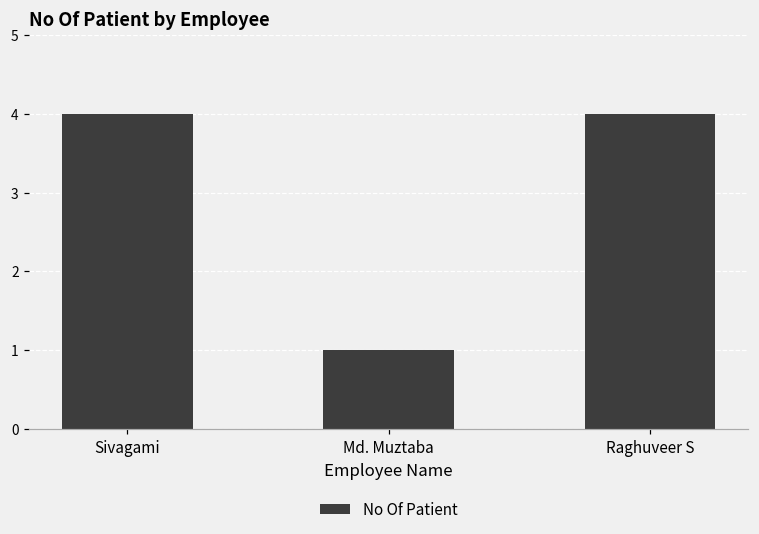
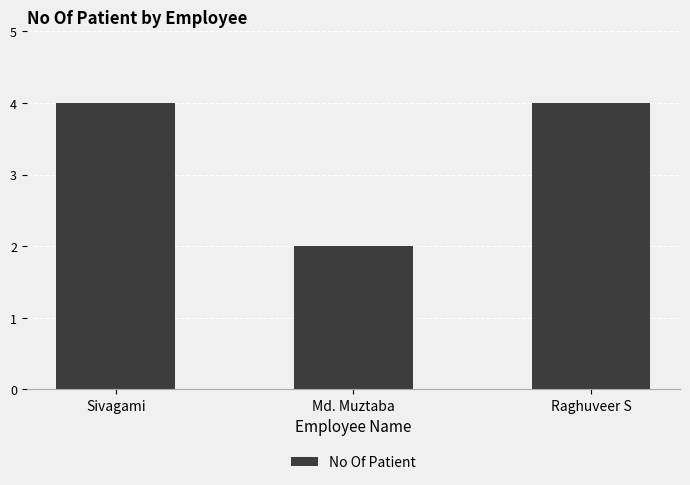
  {
    "Sivagami": 4,
-   "Md. Muztaba": 1,
+   "Md. Muztaba": 2,
    "Raghuveer S": 4
  }
